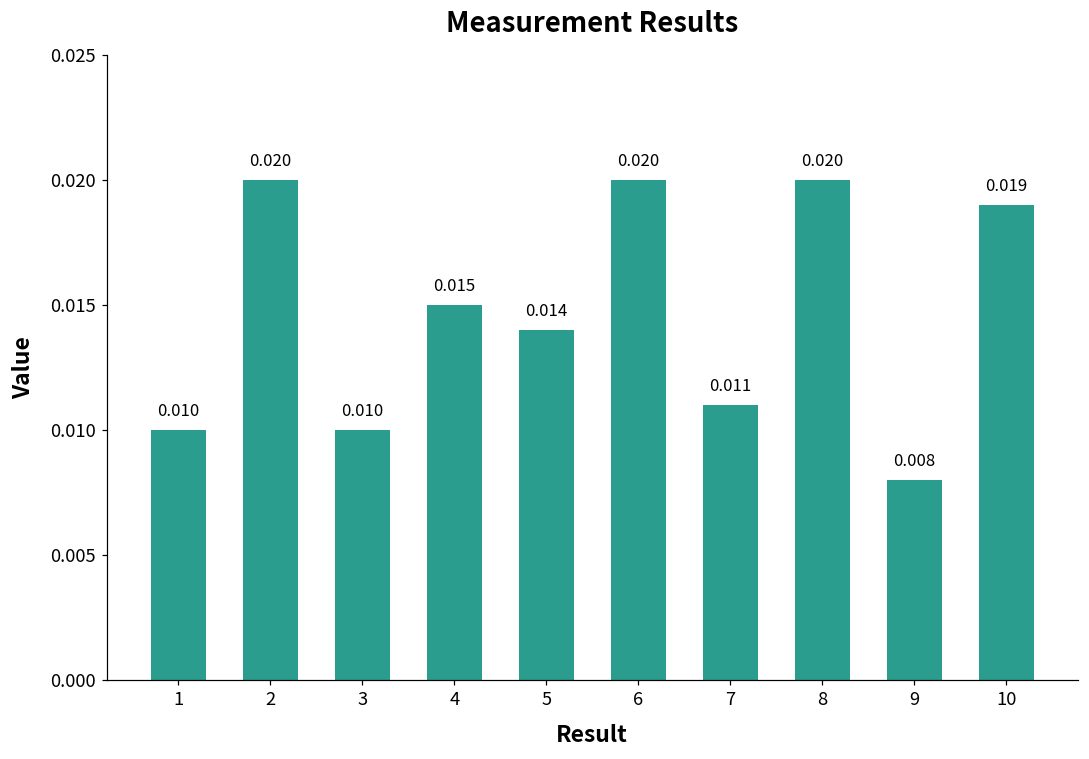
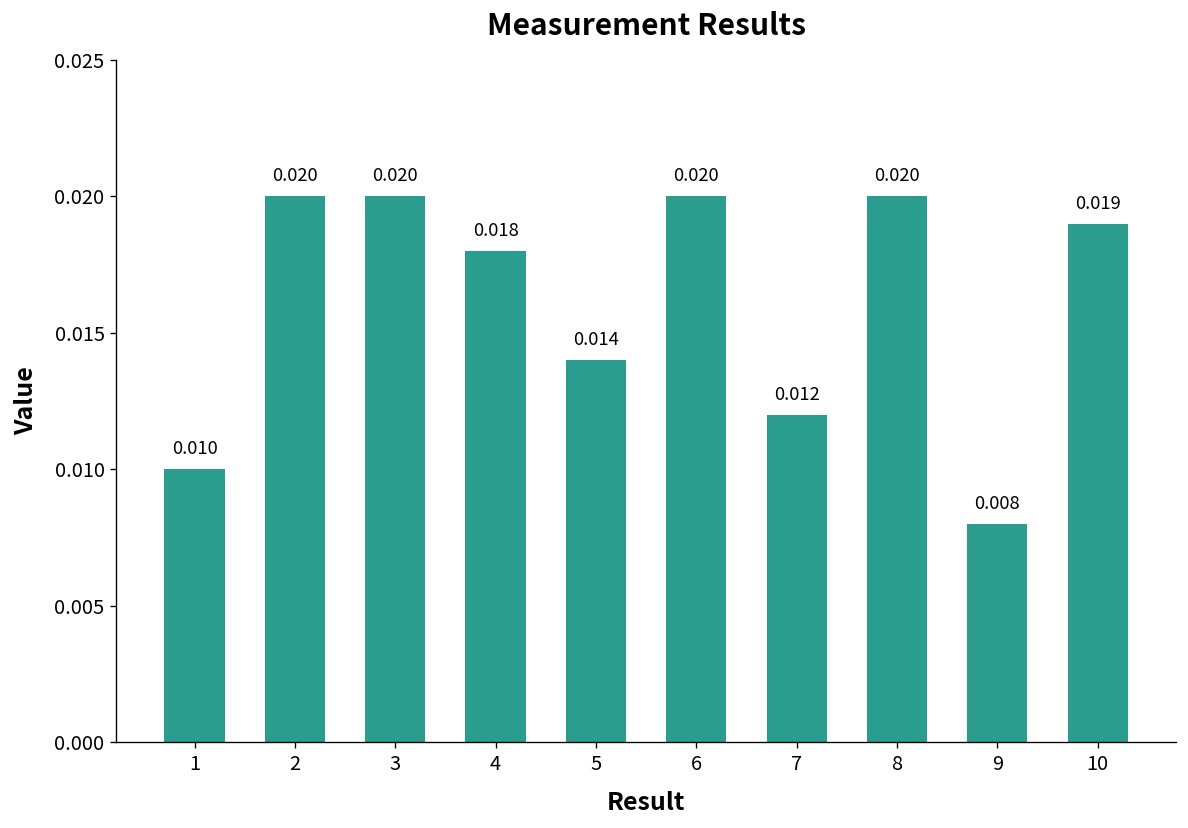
  {
    "1": 0.010,
    "2": 0.020,
-   "3": 0.010,
-   "4": 0.015,
+   "3": 0.020,
+   "4": 0.018,
    "5": 0.014,
    "6": 0.020,
-   "7": 0.011,
+   "7": 0.012,
    "8": 0.020,
    "9": 0.008,
    "10": 0.019
  }
